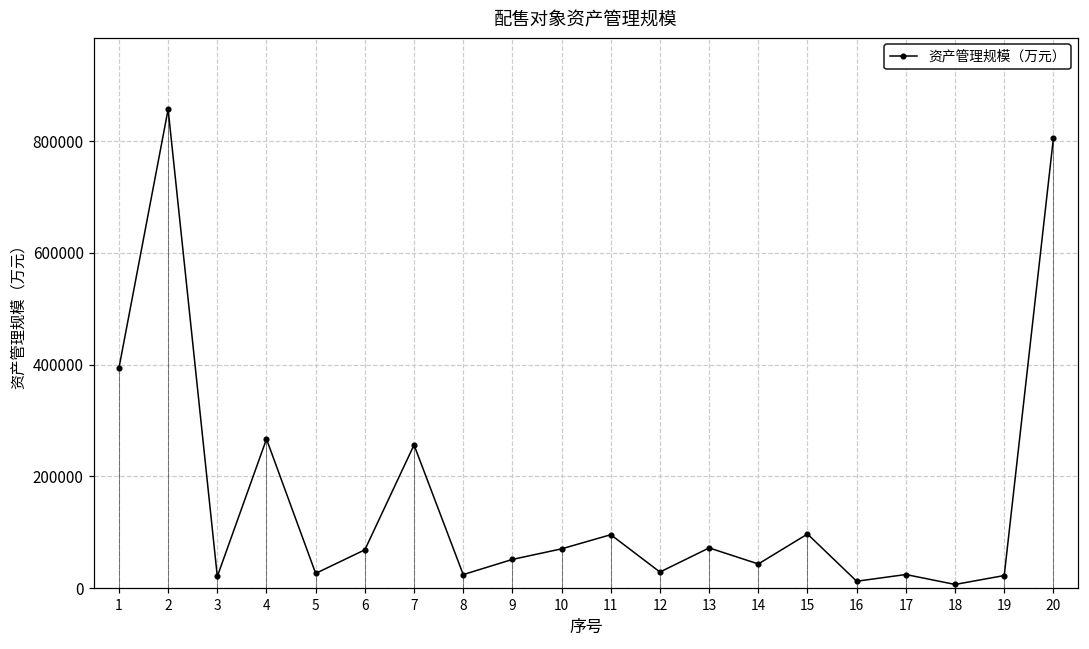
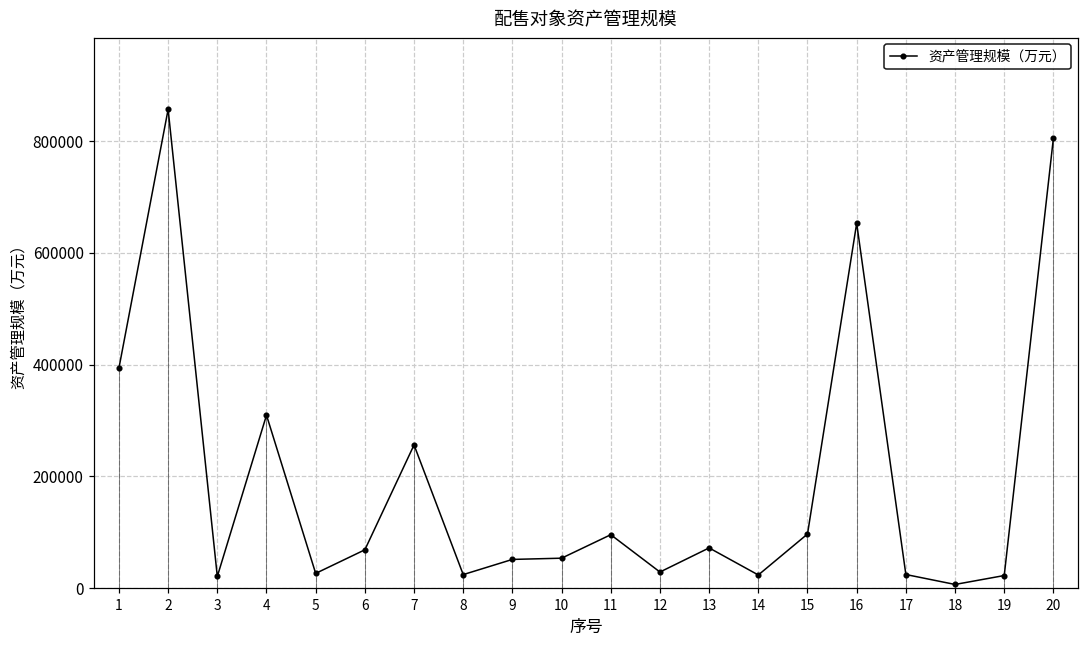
  {
    "1": 390000,
    "2": 860000,
    "3": 20000,
-   "4": 270000,
+   "4": 310000,
    "5": 30000,
    "6": 70000,
    "7": 260000,
    "8": 20000,
    "9": 50000,
-   "10": 70000,
+   "10": 50000,
    "11": 100000,
    "12": 30000,
    "13": 70000,
-   "14": 40000,
+   "14": 20000,
    "15": 100000,
-   "16": 10000,
+   "16": 650000,
    "17": 20000,
    "18": 10000,
    "19": 20000,
    "20": 810000
  }
